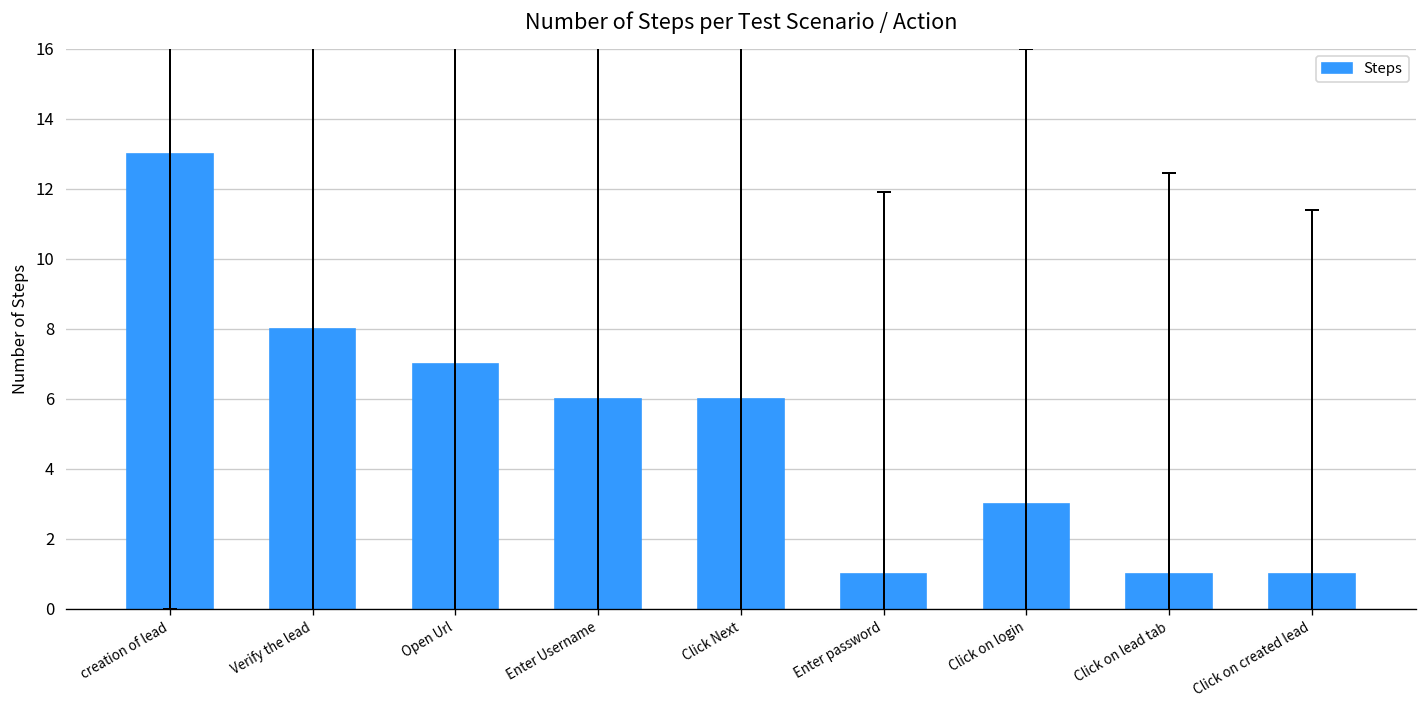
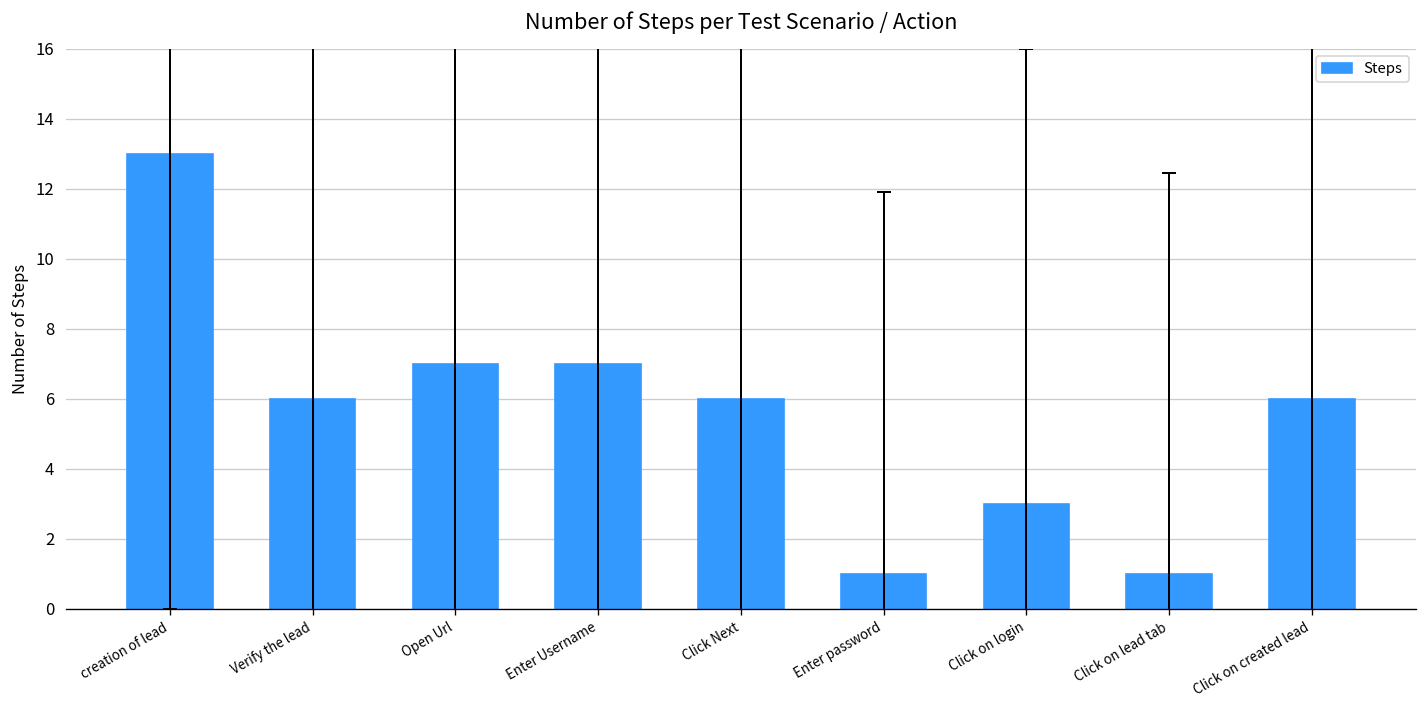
  {
    "Steps": {
      "creation of lead": 13,
-     "Verify the lead": 8,
+     "Verify the lead": 6,
      "Open Url": 7,
-     "Enter Username": 6,
+     "Enter Username": 7,
      "Click Next": 6,
      "Enter password": 1,
      "Click on login": 3,
      "Click on lead tab": 1,
-     "Click on created lead": 1
+     "Click on created lead": 6
    }
  }
